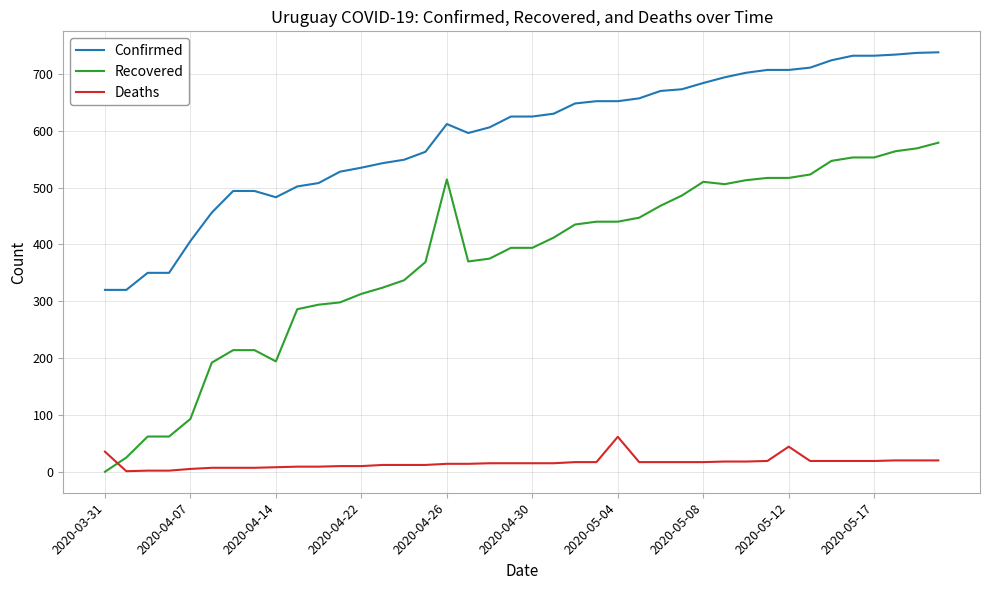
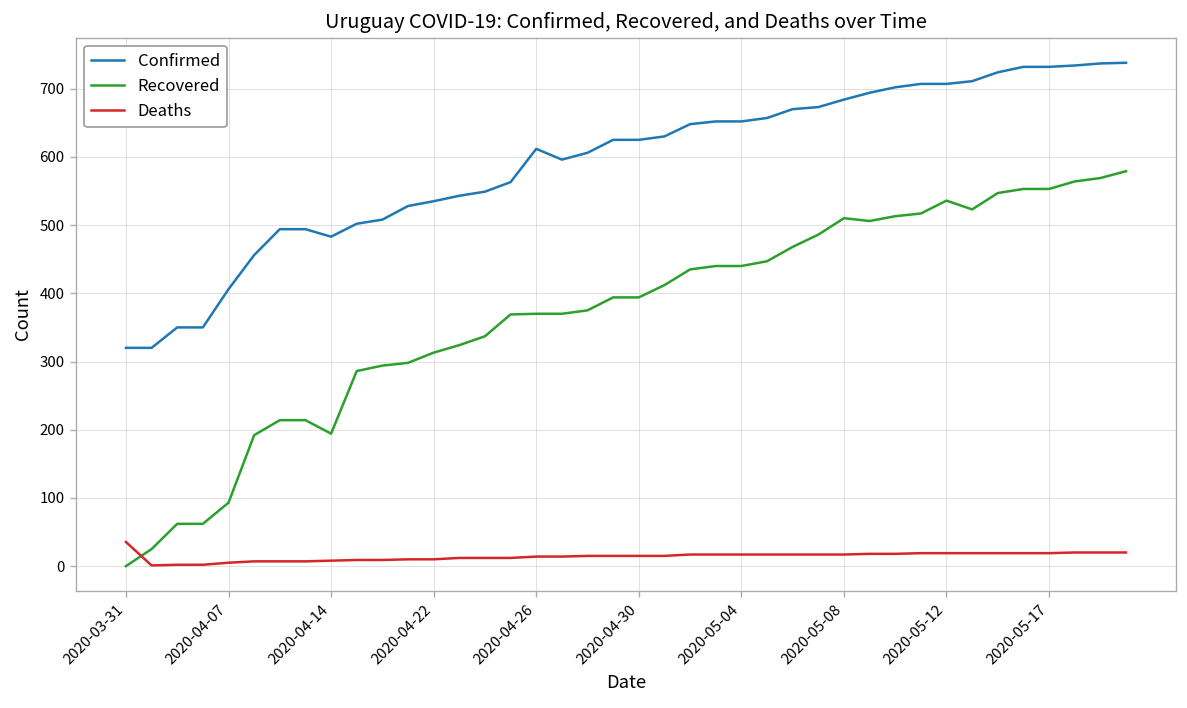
  {
    "Confirmed": {
      "2020-03-31": 320,
      "2020-04-07": 410,
      "2020-04-14": 480,
      "2020-04-22": 540,
      "2020-04-26": 610,
      "2020-04-30": 630,
      "2020-05-04": 650,
      "2020-05-08": 680,
      "2020-05-12": 710,
      "2020-05-17": 730
    },
    "Recovered": {
      "2020-03-31": 0,
      "2020-04-07": 90,
      "2020-04-14": 190,
      "2020-04-22": 310,
-     "2020-04-26": 510,
+     "2020-04-26": 370,
      "2020-04-30": 390,
      "2020-05-04": 440,
      "2020-05-08": 510,
-     "2020-05-12": 520,
+     "2020-05-12": 540,
      "2020-05-17": 550
    },
    "Deaths": {
      "2020-03-31": 40,
      "2020-04-07": 10,
      "2020-04-14": 10,
      "2020-04-22": 10,
      "2020-04-26": 10,
      "2020-04-30": 20,
-     "2020-05-04": 60,
+     "2020-05-04": 20,
      "2020-05-08": 20,
-     "2020-05-12": 40,
+     "2020-05-12": 20,
      "2020-05-17": 20
    }
  }
